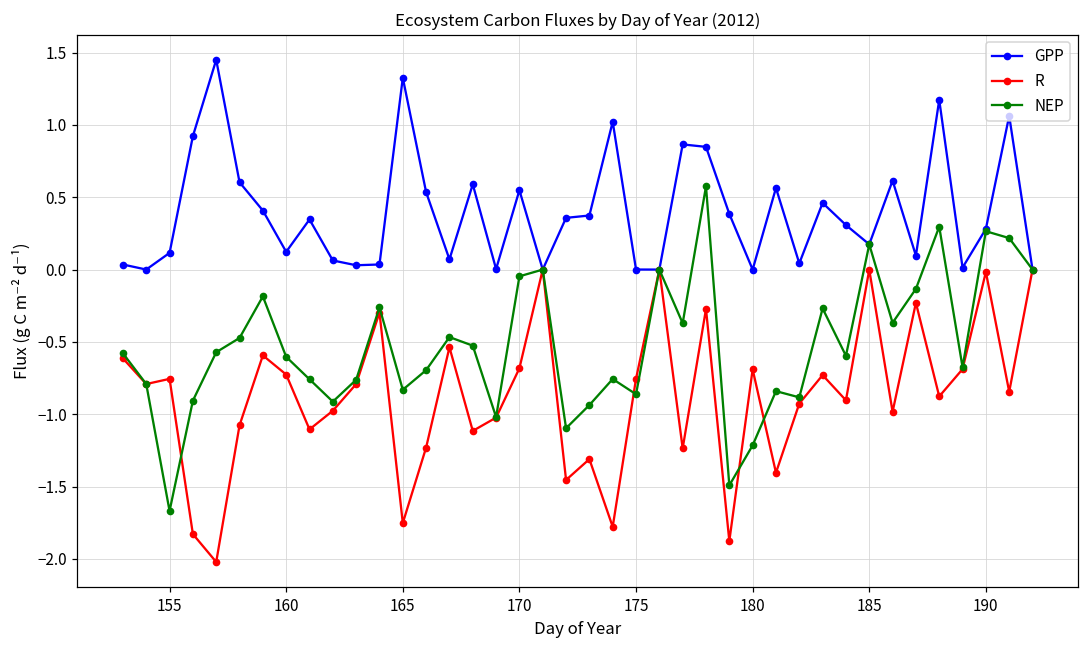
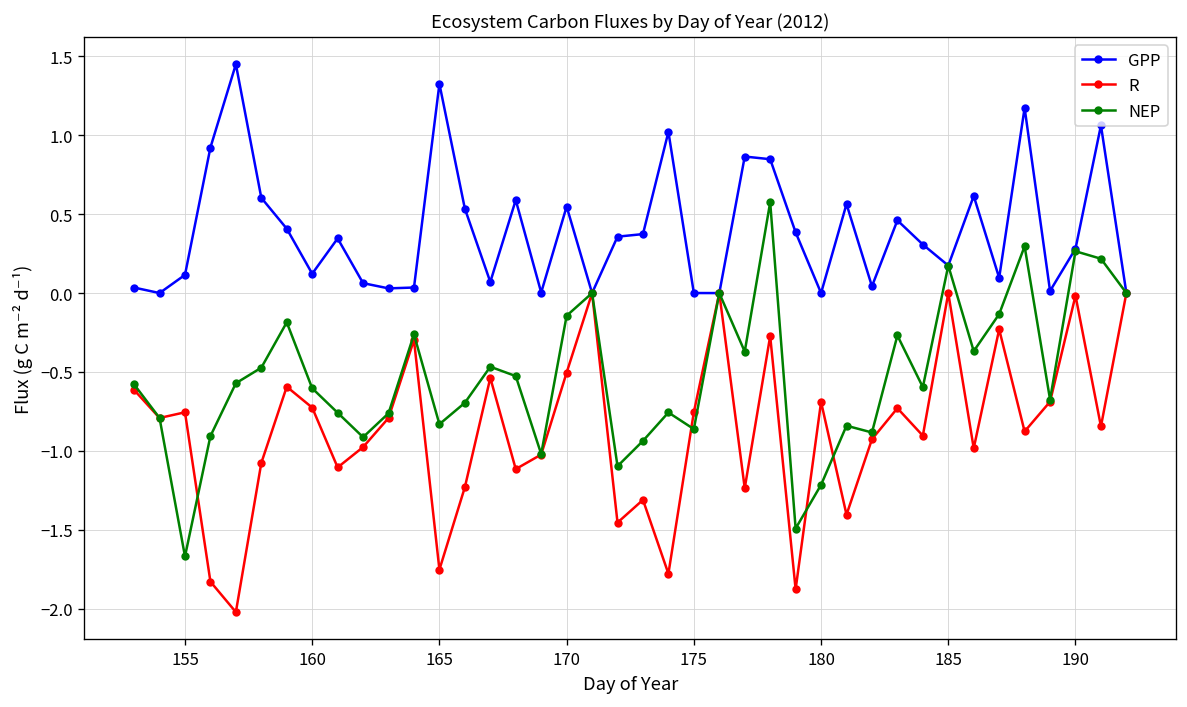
  {
    "GPP": {
      "155": 0.12,
      "160": 0.12,
      "165": 1.33,
      "170": 0.55,
      "175": 0.00,
      "180": 0.00
    },
    "R": {
      "155": -0.76,
      "160": -0.73,
      "165": -1.75,
-     "170": -0.68,
+     "170": -0.50,
      "175": -0.75,
      "180": -0.69,
      "185": 0.00,
      "190": -0.02
    },
    "NEP": {
      "155": -1.67,
      "160": -0.60,
      "165": -0.83,
-     "170": -0.05,
+     "170": -0.14,
      "175": -0.86,
      "180": -1.21
    }
  }
